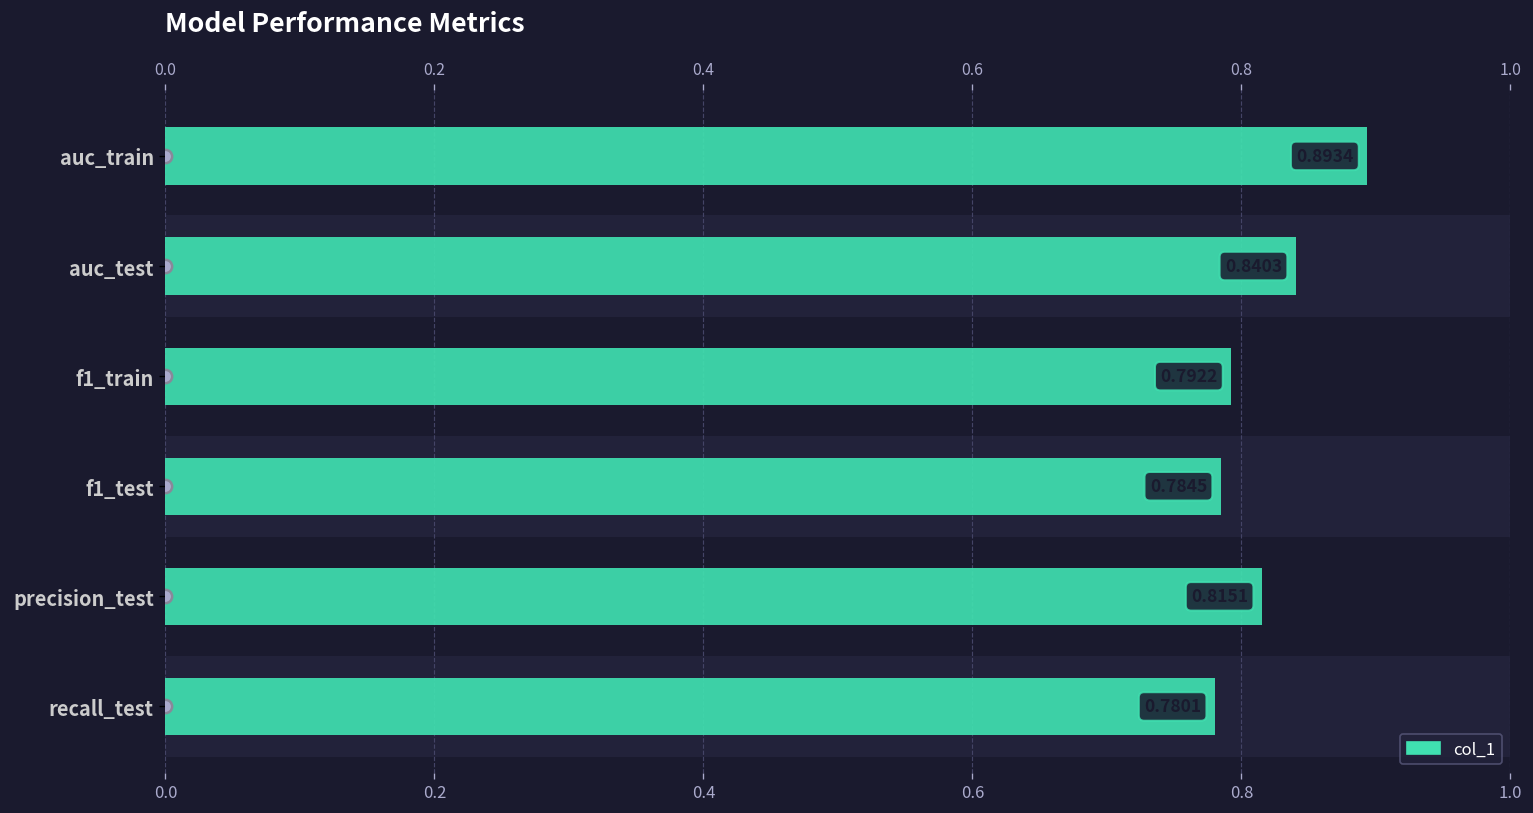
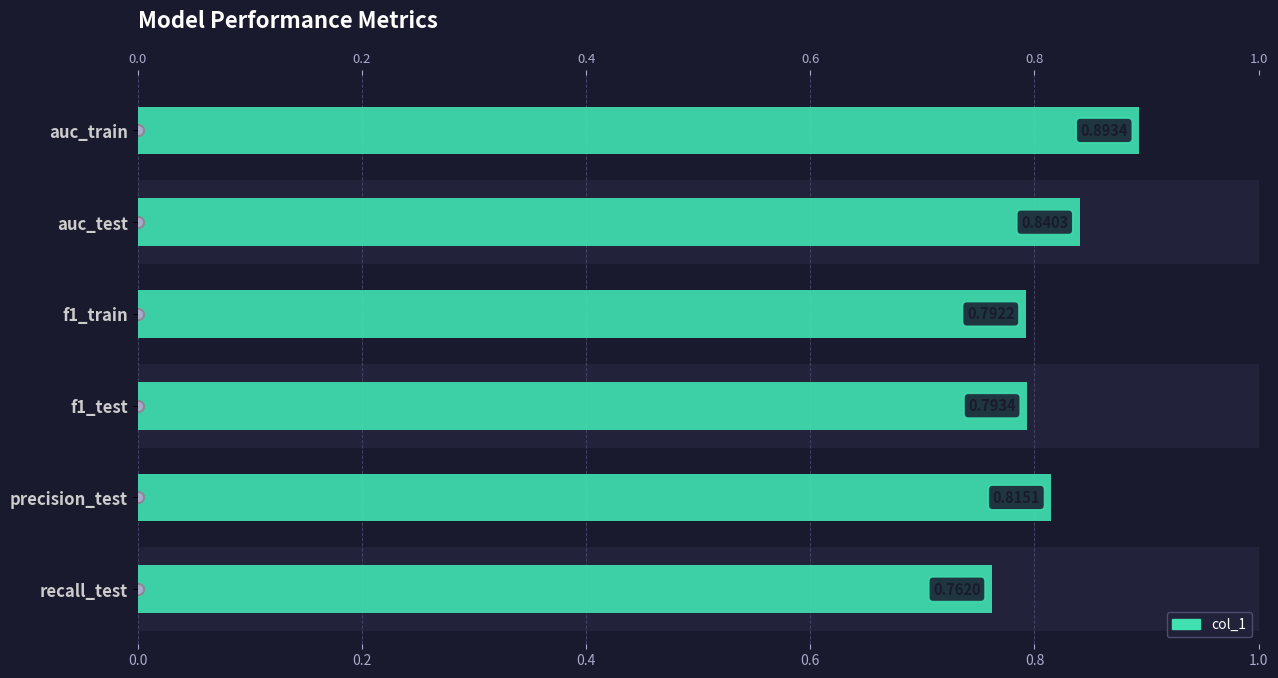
  {
    "col_1": {
-     "f1_test": 0.785,
-     "recall_test": 0.780
+     "f1_test": 0.793,
+     "recall_test": 0.762
    }
  }
